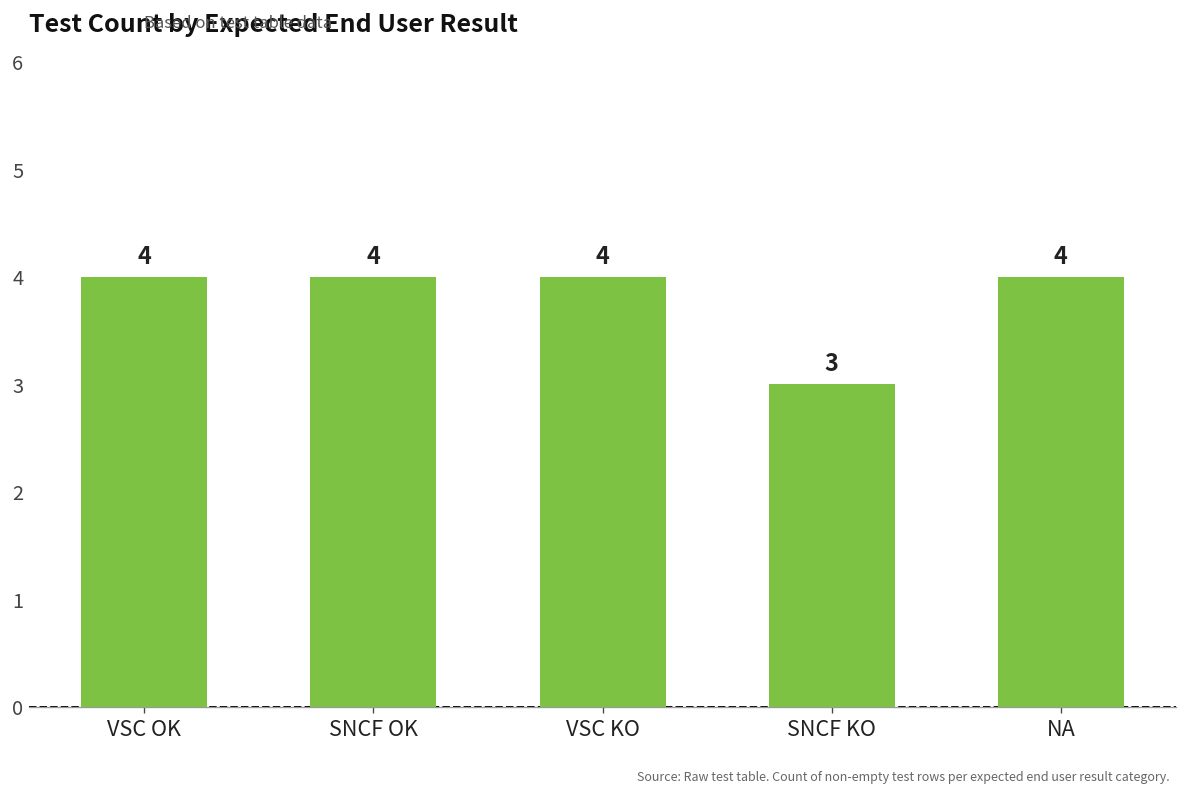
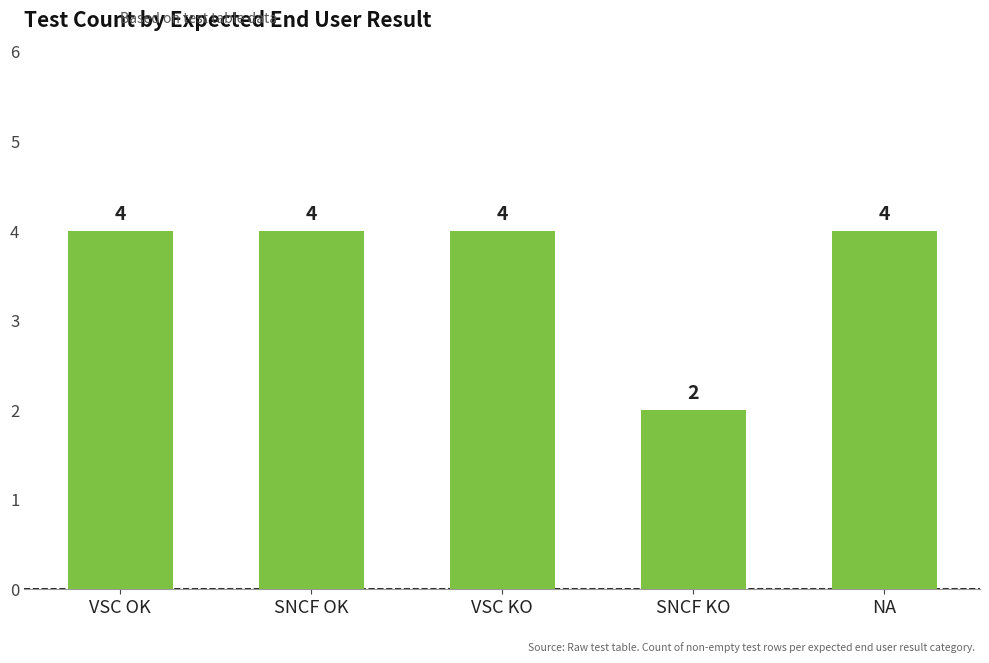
  {
    "VSC OK": 4,
    "SNCF OK": 4,
    "VSC KO": 4,
-   "SNCF KO": 3,
+   "SNCF KO": 2,
    "NA": 4
  }
